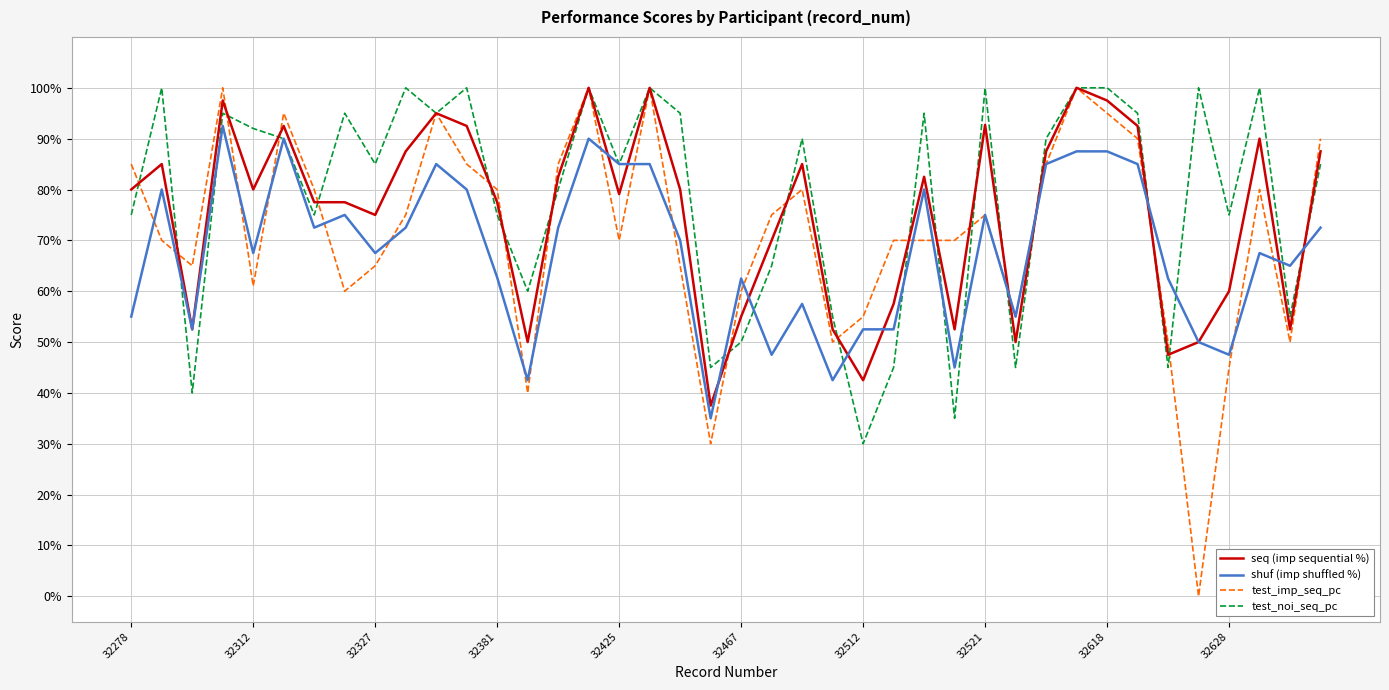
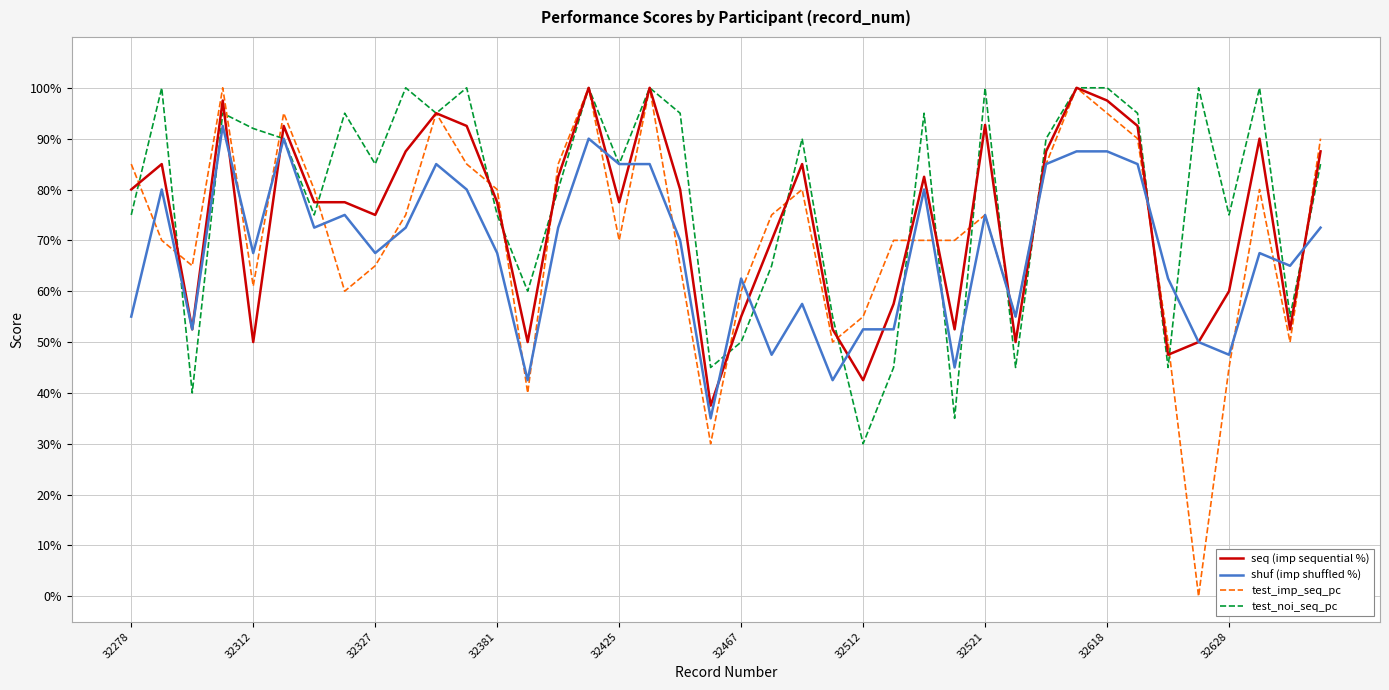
  {
    "seq (imp sequential %)": {
      "32278": "80%",
-     "32312": "80%",
+     "32312": "50%",
      "32327": "75%",
      "32381": "78%",
-     "32425": "79%",
+     "32425": "78%",
      "32467": "55%",
      "32512": "43%",
      "32521": "93%",
      "32618": "98%",
      "32628": "60%"
    },
    "shuf (imp shuffled %)": {
      "32278": "55%",
      "32312": "68%",
      "32327": "68%",
-     "32381": "63%",
+     "32381": "68%",
      "32467": "63%",
      "32512": "53%",
      "32618": "88%",
      "32628": "48%"
    },
    "test_imp_seq_pc": {
      "32278": "85%",
      "32312": "61%",
      "32327": "65%",
      "32381": "80%",
      "32425": "70%",
      "32467": "60%",
      "32512": "55%",
      "32618": "95%",
      "32628": "45%"
    },
    "test_noi_seq_pc": {
      "32278": "75%",
      "32312": "92%",
      "32327": "85%",
      "32381": "75%",
      "32467": "50%",
      "32512": "30%",
      "32521": "100%",
      "32618": "100%",
      "32628": "75%"
    }
  }
